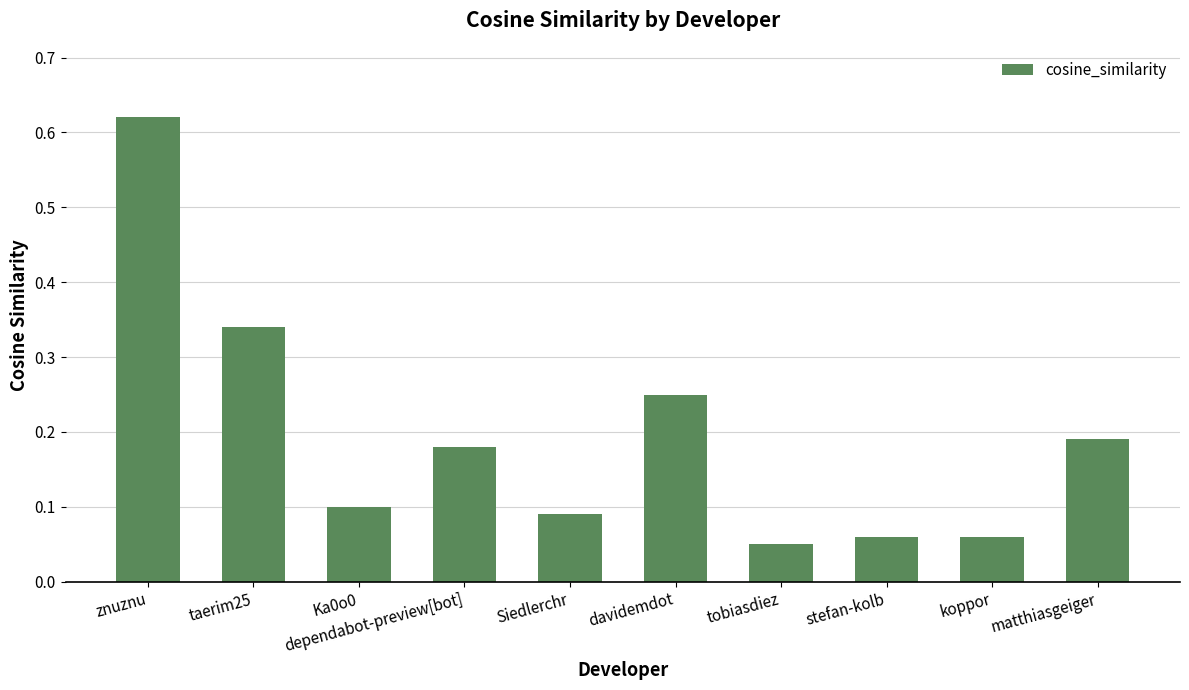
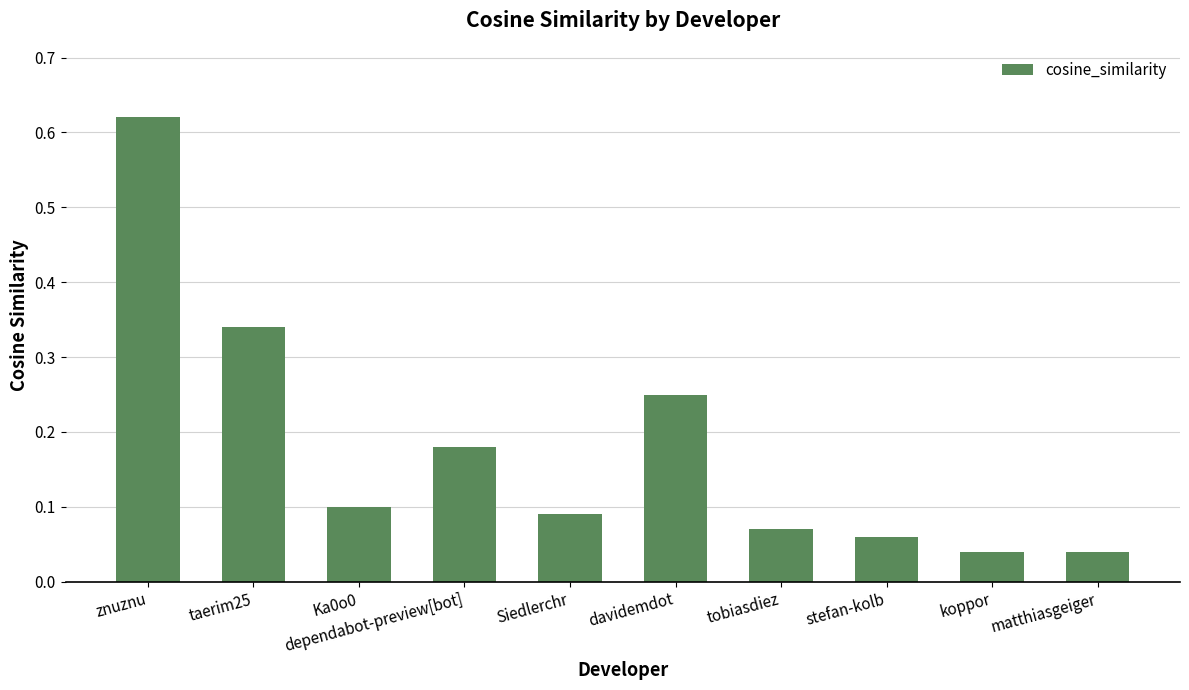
  {
    "znuznu": 0.62,
    "taerim25": 0.34,
    "Ka0o0": 0.10,
    "dependabot-preview[bot]": 0.18,
    "Siedlerchr": 0.09,
    "davidemdot": 0.25,
-   "tobiasdiez": 0.05,
+   "tobiasdiez": 0.07,
    "stefan-kolb": 0.06,
-   "koppor": 0.06,
-   "matthiasgeiger": 0.19
+   "koppor": 0.04,
+   "matthiasgeiger": 0.04
  }
